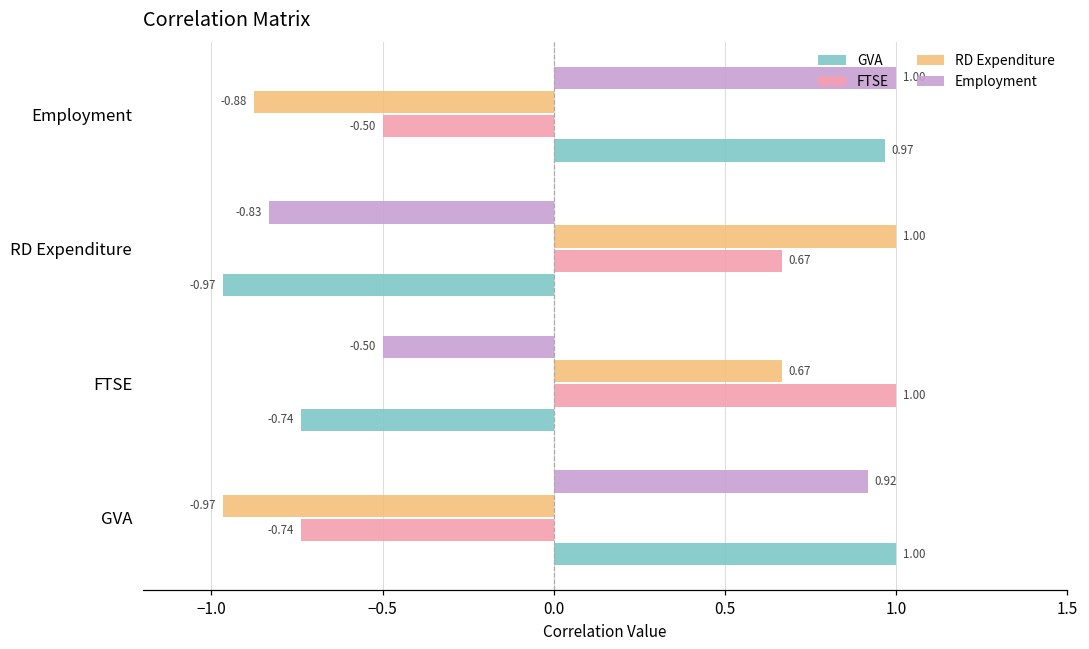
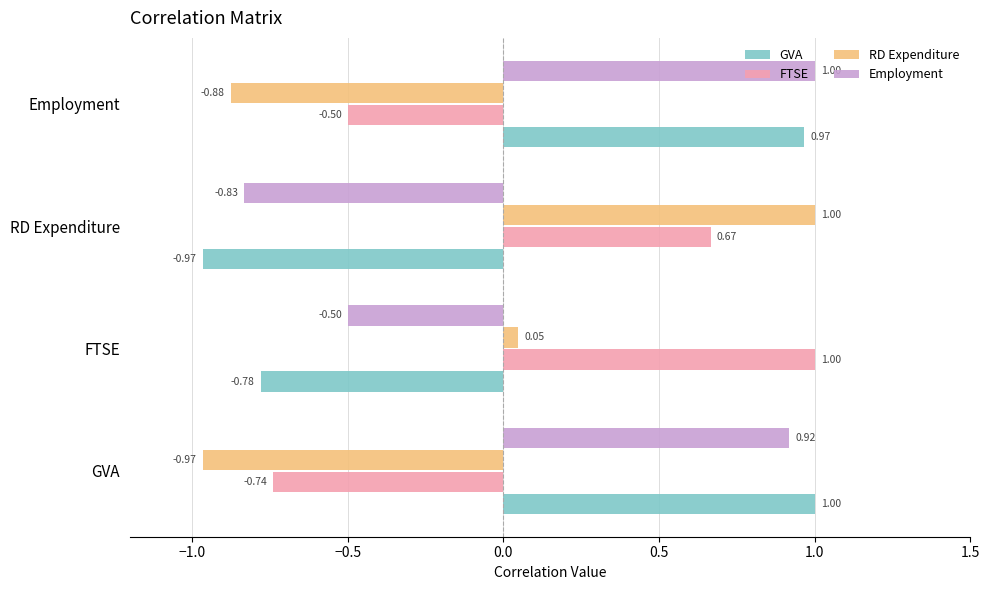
  {
    "GVA": {
      "Employment": 0.97,
      "RD Expenditure": -0.97,
-     "FTSE": -0.74,
+     "FTSE": -0.78,
      "GVA": 1.00
    },
    "RD Expenditure": {
      "Employment": -0.88,
      "RD Expenditure": 1.00,
-     "FTSE": 0.67,
+     "FTSE": 0.05,
      "GVA": -0.97
    }
  }
